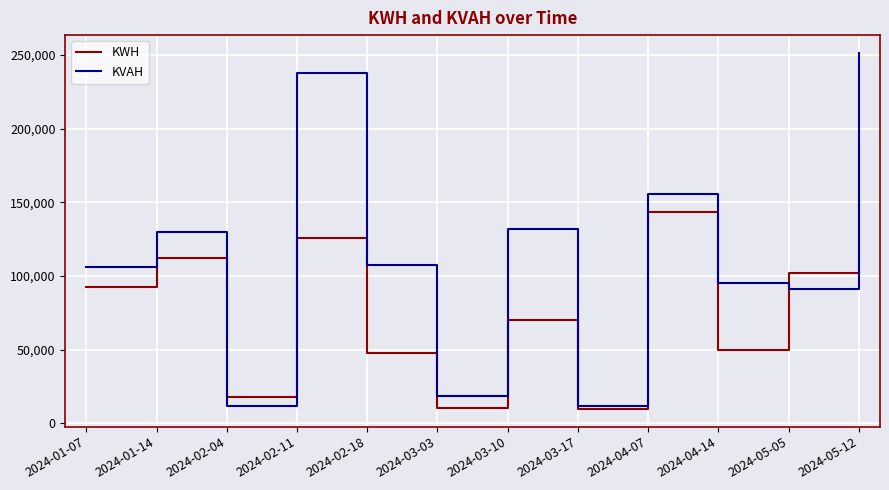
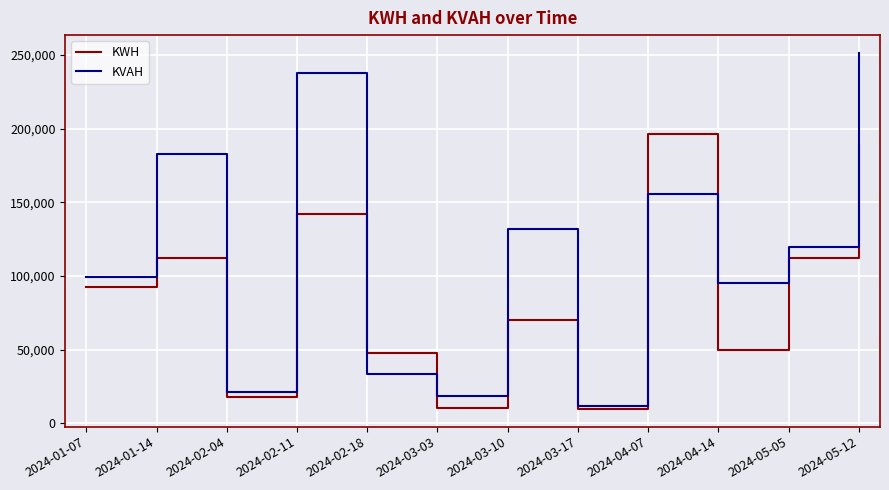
  {
    "KWH": {
      "2024-01-07": "92,000",
      "2024-01-14": "112,000",
      "2024-02-04": "18,000",
-     "2024-02-11": "126,000",
+     "2024-02-11": "142,000",
      "2024-02-18": "48,000",
      "2024-03-03": "11,000",
      "2024-03-10": "70,000",
      "2024-03-17": "10,000",
-     "2024-04-07": "143,000",
+     "2024-04-07": "196,000",
      "2024-04-14": "50,000",
-     "2024-05-05": "102,000",
+     "2024-05-05": "112,000",
      "2024-05-12": "189,000"
    },
    "KVAH": {
-     "2024-01-07": "106,000",
-     "2024-01-14": "130,000",
-     "2024-02-04": "12,000",
+     "2024-01-07": "99,000",
+     "2024-01-14": "183,000",
+     "2024-02-04": "21,000",
      "2024-02-11": "238,000",
-     "2024-02-18": "107,000",
+     "2024-02-18": "34,000",
      "2024-03-03": "19,000",
      "2024-03-10": "132,000",
      "2024-03-17": "12,000",
      "2024-04-07": "155,000",
      "2024-04-14": "95,000",
-     "2024-05-05": "91,000",
+     "2024-05-05": "120,000",
      "2024-05-12": "251,000"
    }
  }
